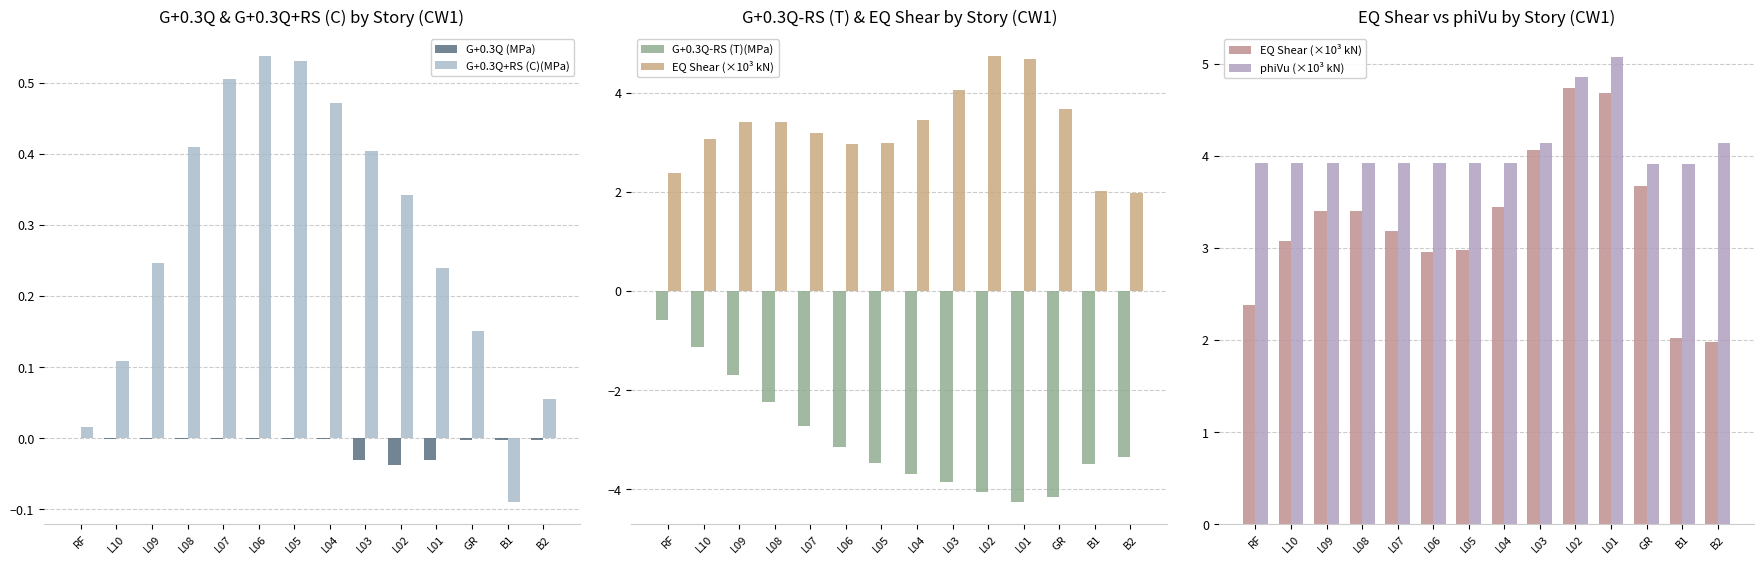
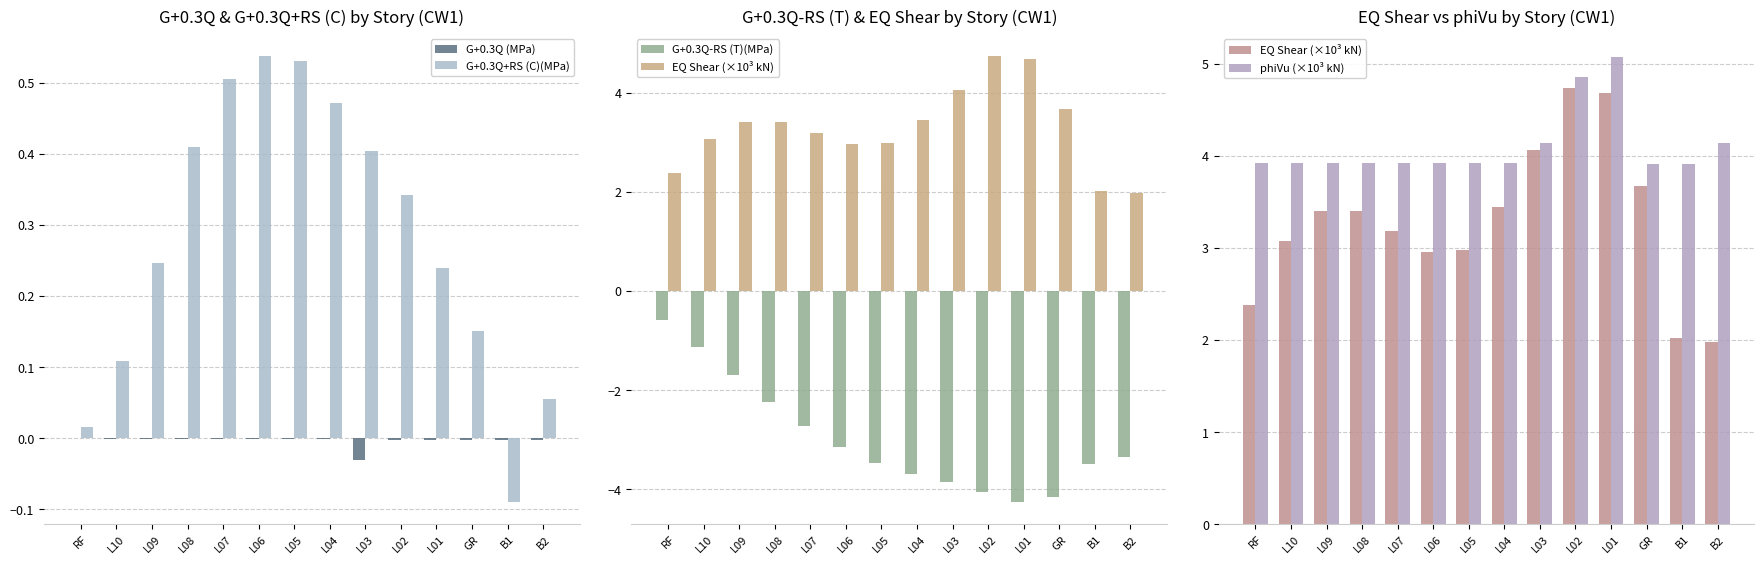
  {
    "G+0.3Q & G+0.3Q+RS (C) by Story (CW1)": {
      "G+0.3Q (MPa)": {
        "L03": -0.03,
-       "L02": -0.04,
-       "L01": -0.03
+       "L02": 0.00,
+       "L01": 0.00
      },
      "G+0.3Q+RS (C)(MPa)": {
        "RF": 0.02,
        "L10": 0.11,
        "L09": 0.25,
        "L08": 0.41,
        "L07": 0.51,
        "L06": 0.54,
        "L05": 0.53,
        "L04": 0.47,
        "L03": 0.40,
        "L02": 0.34,
        "L01": 0.24,
        "GR": 0.15,
        "B1": -0.09,
        "B2": 0.06
      }
    }
  }
